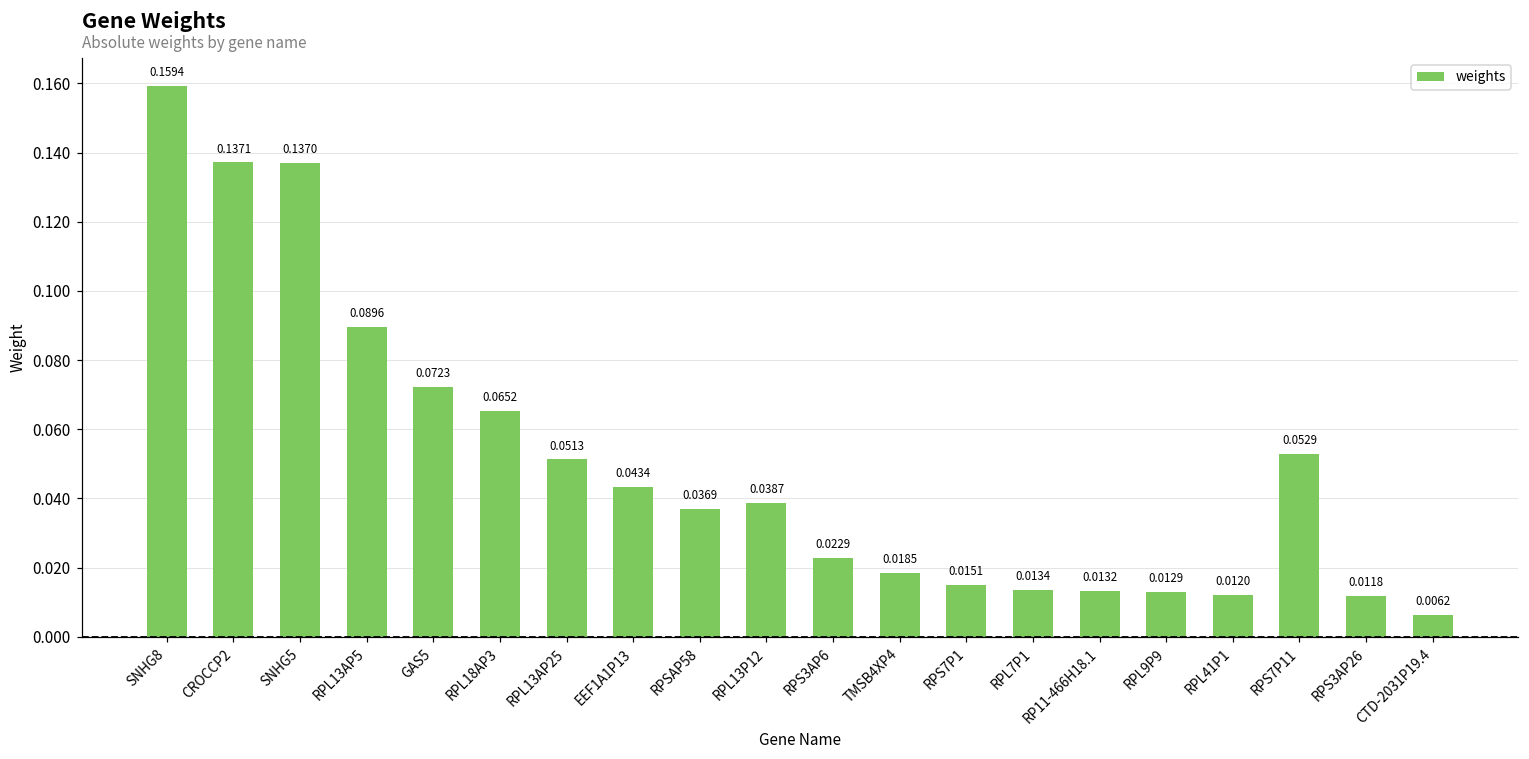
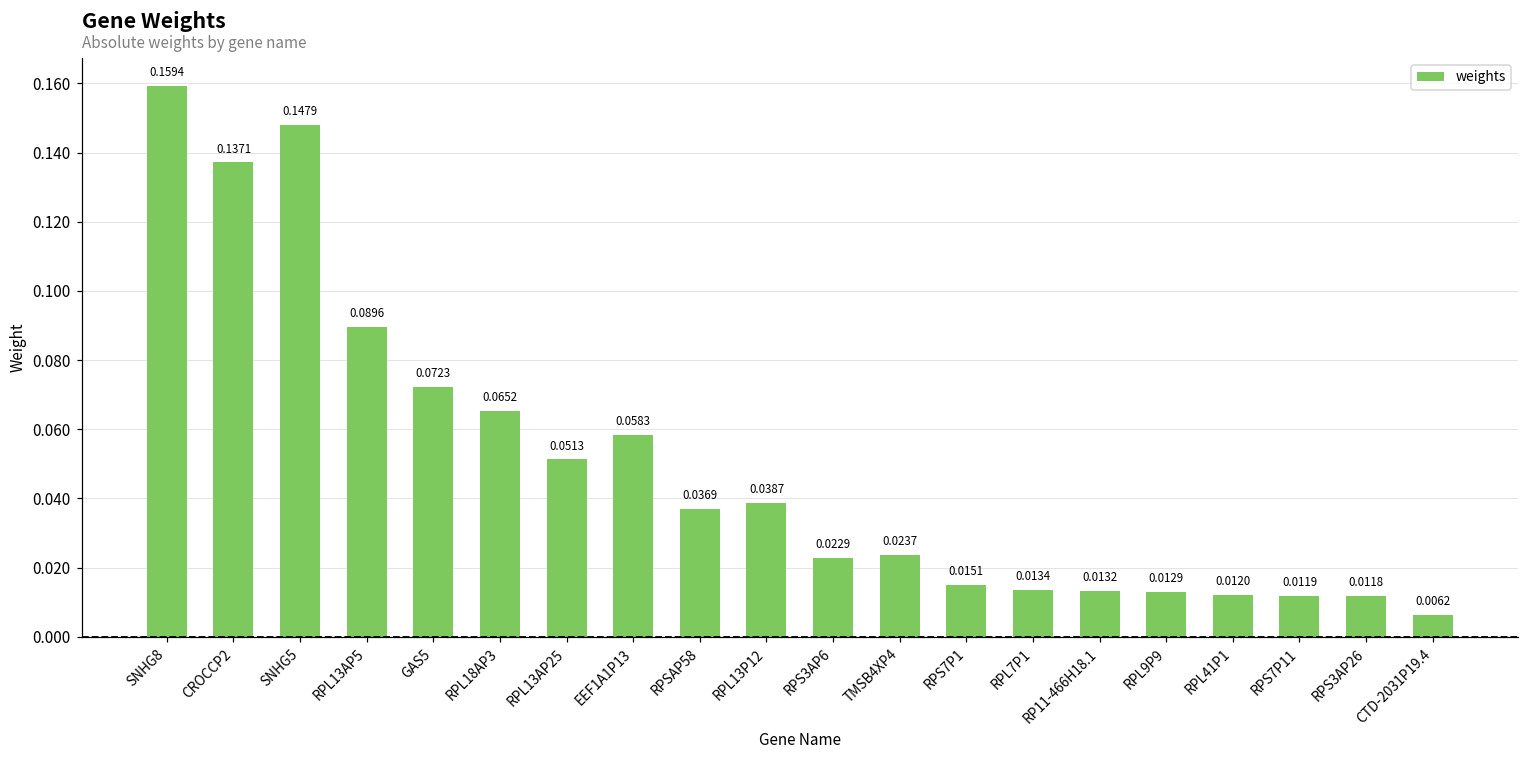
  {
    "SNHG8": 0.1594,
    "CROCCP2": 0.1371,
-   "SNHG5": 0.1370,
+   "SNHG5": 0.1479,
    "RPL13AP5": 0.0896,
    "GAS5": 0.0723,
    "RPL18AP3": 0.0652,
    "RPL13AP25": 0.0513,
-   "EEF1A1P13": 0.0434,
+   "EEF1A1P13": 0.0583,
    "RPSAP58": 0.0369,
    "RPL13P12": 0.0387,
    "RPS3AP6": 0.0229,
-   "TMSB4XP4": 0.0185,
+   "TMSB4XP4": 0.0237,
    "RPS7P1": 0.0151,
    "RPL7P1": 0.0134,
    "RP11-466H18.1": 0.0132,
    "RPL9P9": 0.0129,
    "RPL41P1": 0.0120,
-   "RPS7P11": 0.0529,
+   "RPS7P11": 0.0119,
    "RPS3AP26": 0.0118,
    "CTD-2031P19.4": 0.0062
  }
